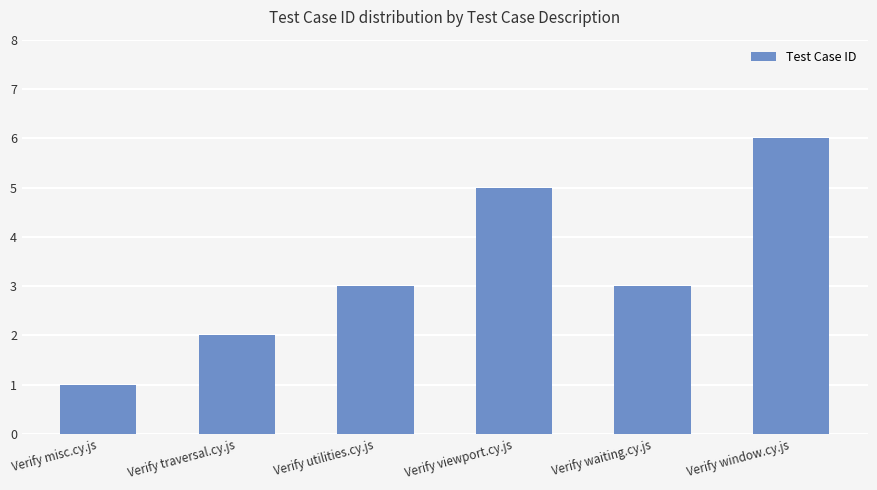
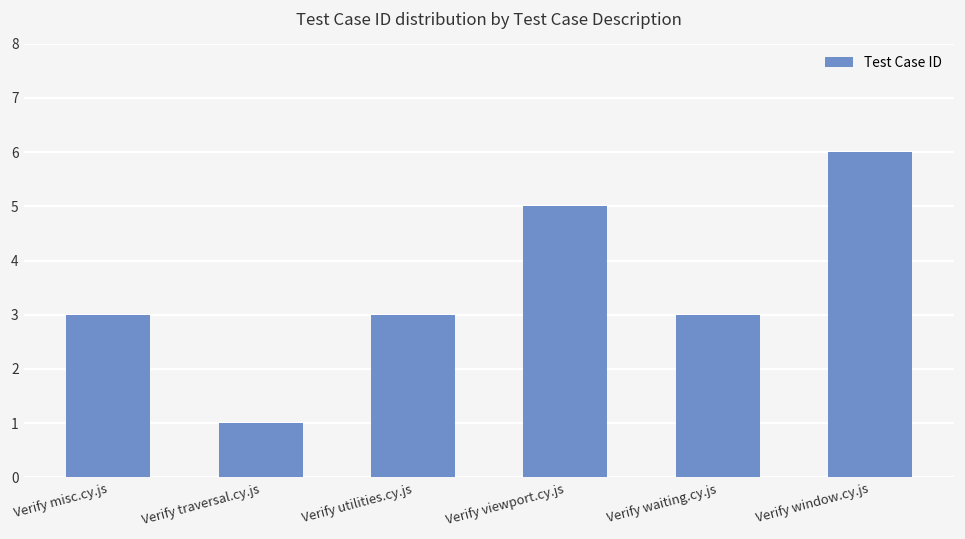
  {
-   "Verify misc.cy.js": 1,
-   "Verify traversal.cy.js": 2,
+   "Verify misc.cy.js": 3,
+   "Verify traversal.cy.js": 1,
    "Verify utilities.cy.js": 3,
    "Verify viewport.cy.js": 5,
    "Verify waiting.cy.js": 3,
    "Verify window.cy.js": 6
  }
